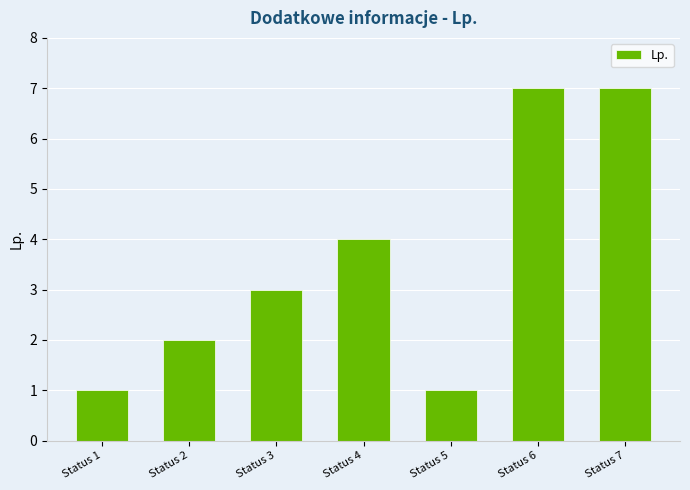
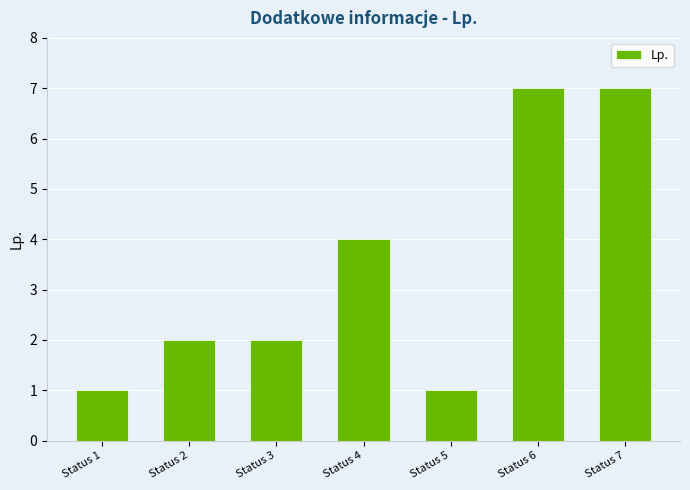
  {
    "Status 1": 1,
    "Status 2": 2,
-   "Status 3": 3,
+   "Status 3": 2,
    "Status 4": 4,
    "Status 5": 1,
    "Status 6": 7,
    "Status 7": 7
  }
